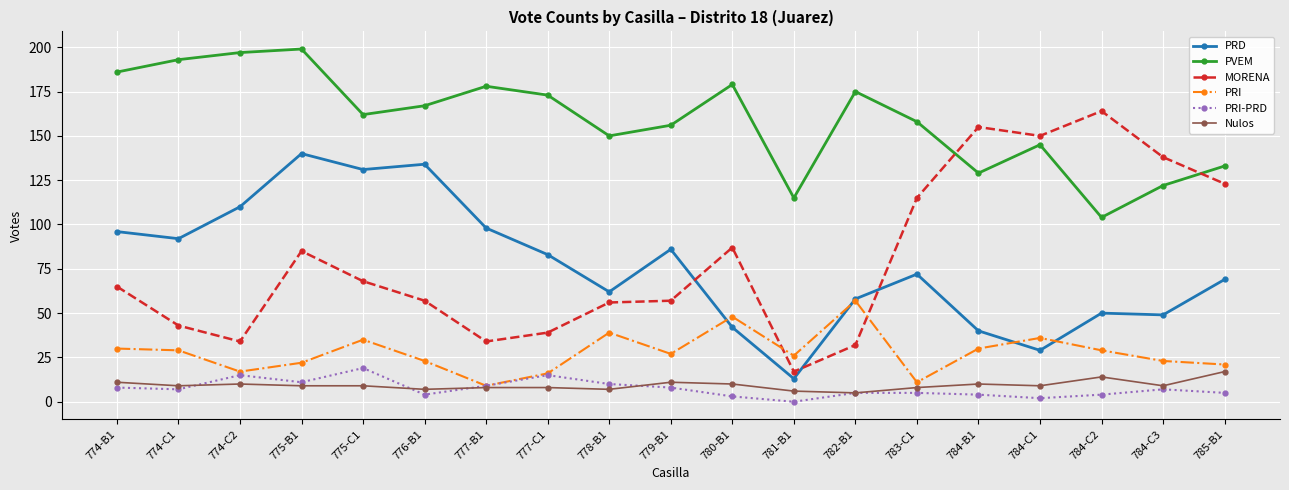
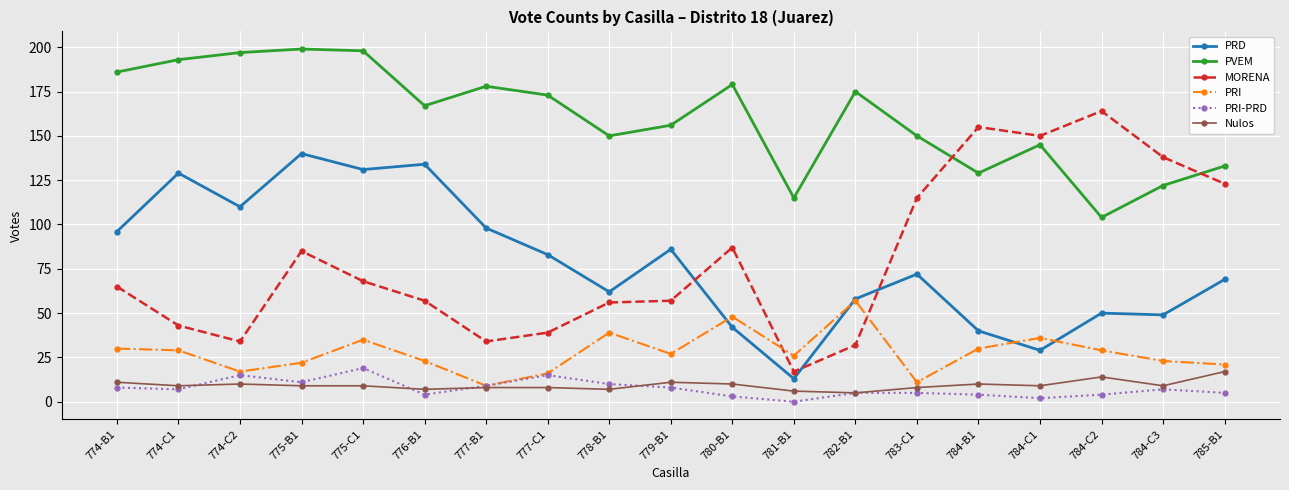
  {
    "PRD": {
      "774-B1": 96,
-     "774-C1": 92,
+     "774-C1": 129,
      "774-C2": 110,
      "775-B1": 140,
      "775-C1": 131,
      "776-B1": 134,
      "777-B1": 98,
      "777-C1": 83,
      "778-B1": 62,
      "779-B1": 86,
      "780-B1": 42,
      "781-B1": 13,
      "783-C1": 72,
      "784-B1": 40,
      "784-C1": 29,
      "784-C2": 50,
      "784-C3": 49,
      "785-B1": 69
    },
    "PVEM": {
      "774-B1": 186,
      "774-C1": 193,
      "774-C2": 197,
      "775-B1": 199,
-     "775-C1": 162,
+     "775-C1": 198,
      "776-B1": 167,
      "777-B1": 178,
      "777-C1": 173,
      "778-B1": 150,
      "779-B1": 156,
      "780-B1": 179,
      "781-B1": 115,
      "782-B1": 175,
-     "783-C1": 158,
+     "783-C1": 150,
      "784-B1": 129,
      "784-C1": 145,
      "784-C2": 104,
      "784-C3": 122,
      "785-B1": 133
    },
    "MORENA": {
      "774-B1": 65,
      "774-C1": 43,
      "774-C2": 34,
      "775-B1": 85,
      "775-C1": 68,
      "776-B1": 57,
      "777-B1": 34,
      "777-C1": 39,
      "778-B1": 56,
      "779-B1": 57,
      "780-B1": 87,
      "781-B1": 17,
      "782-B1": 32,
      "783-C1": 115,
      "784-B1": 155,
      "784-C1": 150,
      "784-C2": 164,
      "784-C3": 138,
      "785-B1": 123
    },
    "PRI": {
      "774-B1": 30,
      "774-C1": 29,
      "774-C2": 17,
      "775-B1": 22,
      "775-C1": 35,
      "776-B1": 23,
      "778-B1": 39,
      "779-B1": 27,
      "780-B1": 48,
      "781-B1": 26,
      "783-C1": 11,
      "784-B1": 30,
      "784-C1": 36,
      "784-C2": 29,
      "784-C3": 23,
      "785-B1": 21
    },
    "PRI-PRD": {
      "774-B1": 8,
      "774-C1": 7,
      "774-C2": 15,
      "775-B1": 11,
      "775-C1": 19,
      "776-B1": 4,
      "778-B1": 10,
      "779-B1": 8,
      "780-B1": 3,
      "781-B1": 0,
      "783-C1": 5,
      "784-B1": 4,
      "784-C1": 2,
      "784-C2": 4,
      "784-C3": 7,
      "785-B1": 5
    },
    "Nulos": {
      "774-B1": 11,
      "774-C1": 9,
      "774-C2": 10,
      "775-B1": 9,
      "775-C1": 9,
      "776-B1": 7,
      "777-C1": 8,
      "778-B1": 7,
      "779-B1": 11,
      "780-B1": 10,
      "781-B1": 6,
      "783-C1": 8,
      "784-B1": 10,
      "784-C1": 9,
      "784-C2": 14,
      "784-C3": 9,
      "785-B1": 17
    }
  }
